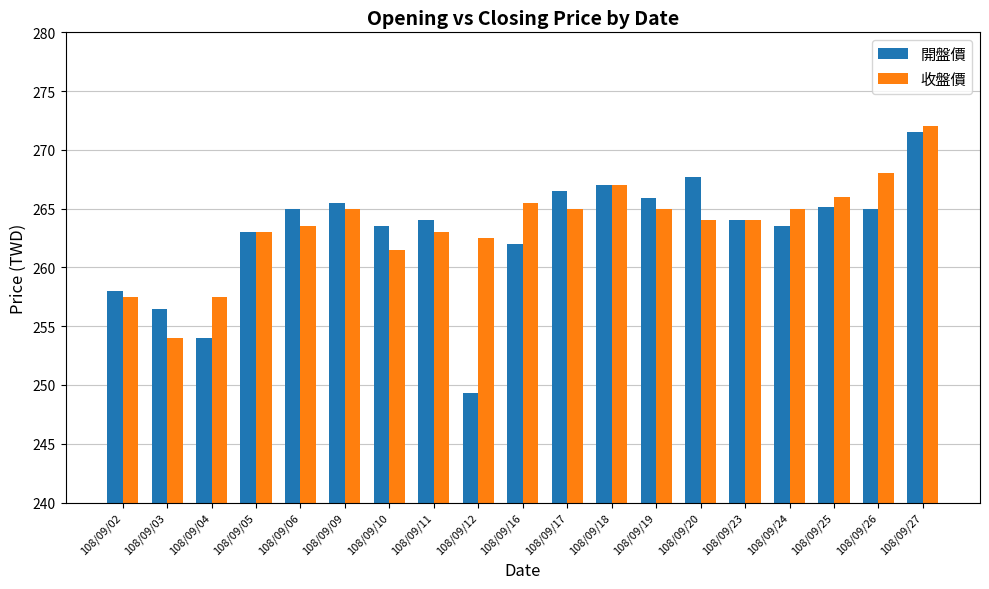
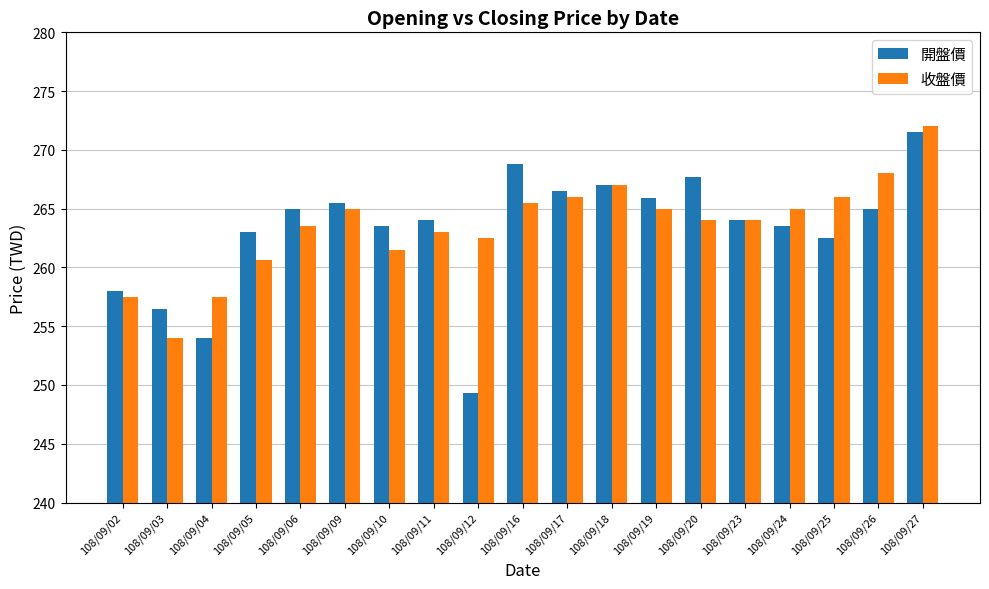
  {
    "開盤價": {
      "108/09/02": 258.0,
      "108/09/03": 256.5,
      "108/09/04": 254.0,
      "108/09/05": 263.0,
      "108/09/06": 265.0,
      "108/09/09": 265.5,
      "108/09/10": 263.5,
      "108/09/11": 264.0,
      "108/09/12": 249.3,
-     "108/09/16": 262.0,
+     "108/09/16": 268.8,
      "108/09/17": 266.5,
      "108/09/18": 267.0,
      "108/09/19": 265.9,
      "108/09/20": 267.7,
      "108/09/23": 264.0,
      "108/09/24": 263.5,
-     "108/09/25": 265.1,
+     "108/09/25": 262.5,
      "108/09/26": 265.0,
      "108/09/27": 271.5
    },
    "收盤價": {
      "108/09/02": 257.5,
      "108/09/03": 254.0,
      "108/09/04": 257.5,
-     "108/09/05": 263.0,
+     "108/09/05": 260.6,
      "108/09/06": 263.5,
      "108/09/09": 265.0,
      "108/09/10": 261.5,
      "108/09/11": 263.0,
      "108/09/12": 262.5,
      "108/09/16": 265.5,
-     "108/09/17": 265,
+     "108/09/17": 266,
      "108/09/18": 267.0,
      "108/09/19": 265.0,
      "108/09/20": 264.0,
      "108/09/23": 264.0,
      "108/09/24": 265.0,
      "108/09/25": 266.0,
      "108/09/26": 268.0,
      "108/09/27": 272.0
    }
  }
